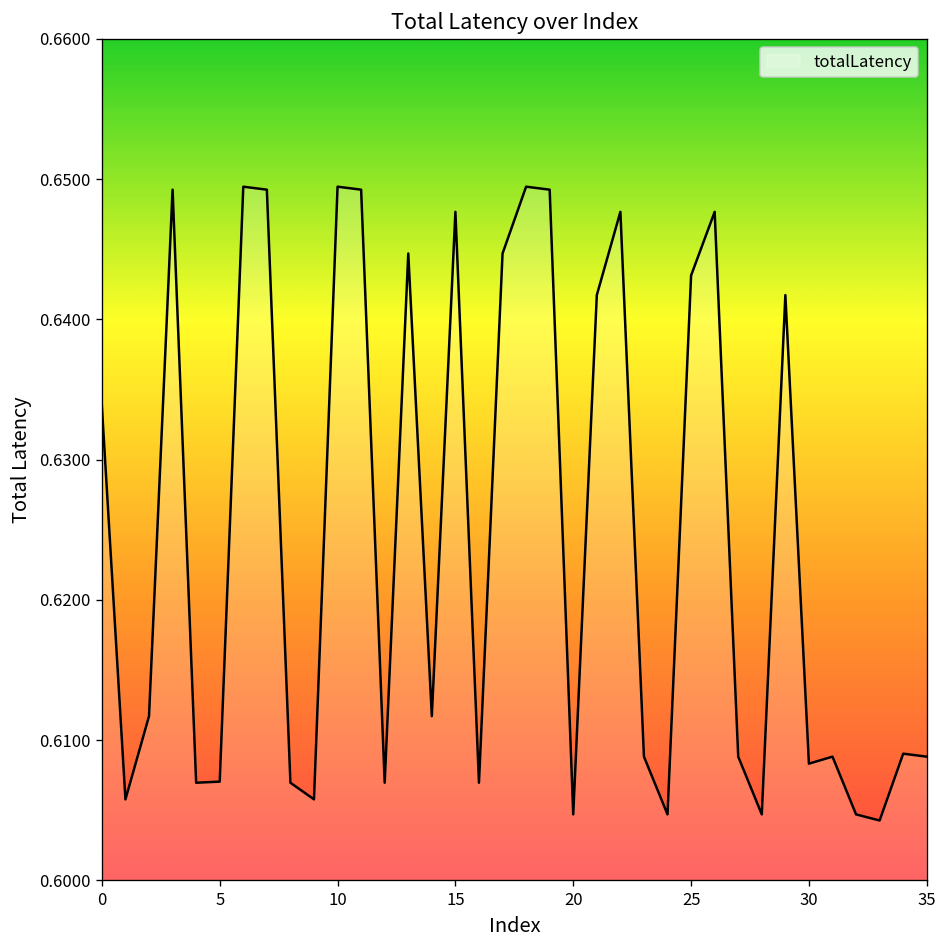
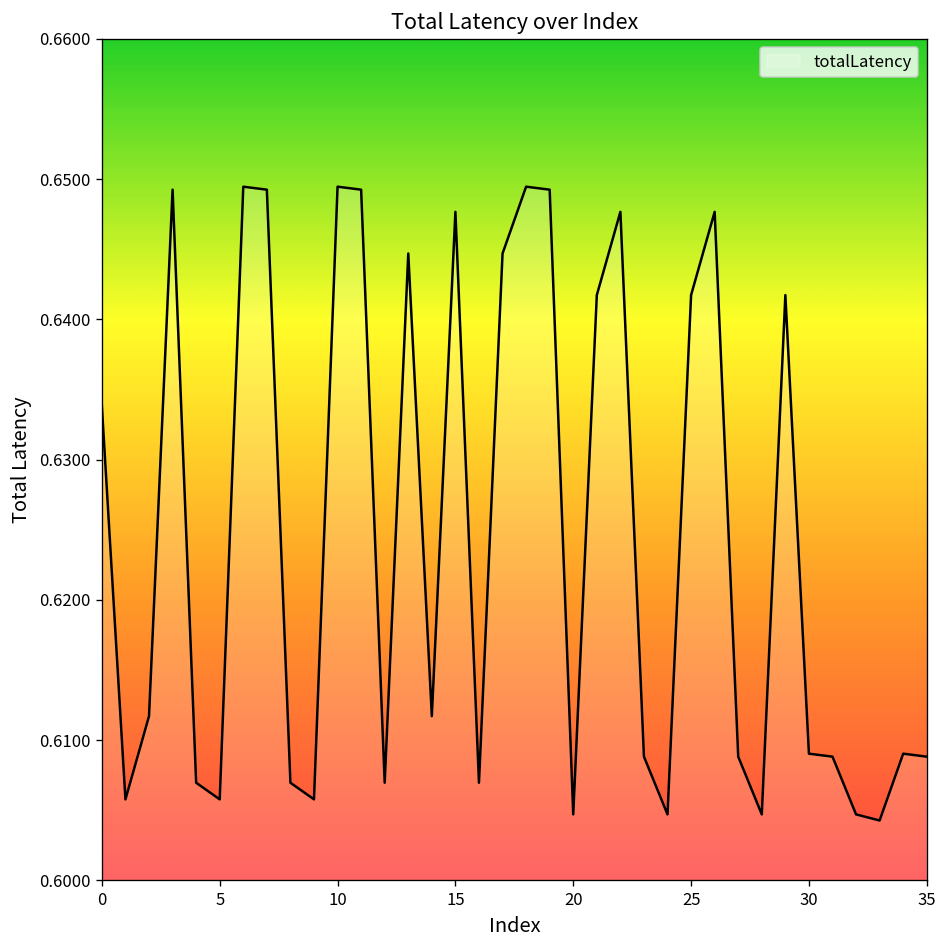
  {
    "0": 0.6338,
-   "5": 0.6070,
+   "5": 0.6058,
    "10": 0.6495,
    "15": 0.6477,
    "20": 0.6047,
-   "25": 0.6431,
-   "30": 0.6083,
+   "25": 0.6417,
+   "30": 0.6090,
    "35": 0.6088
  }
